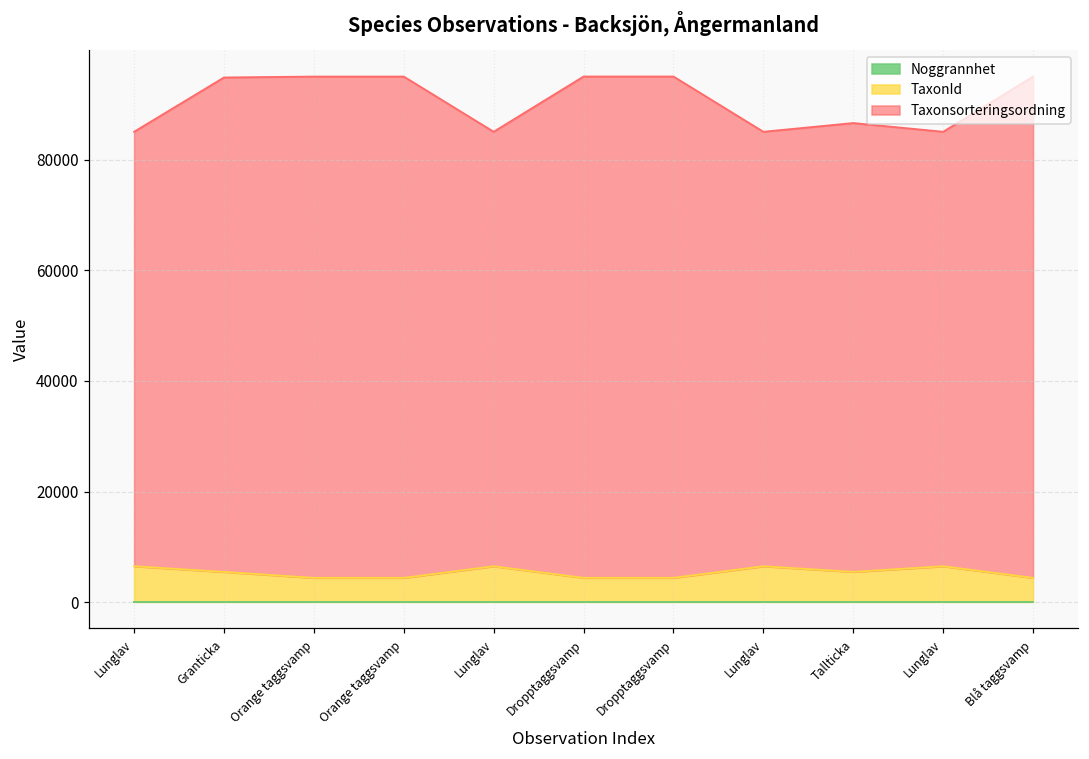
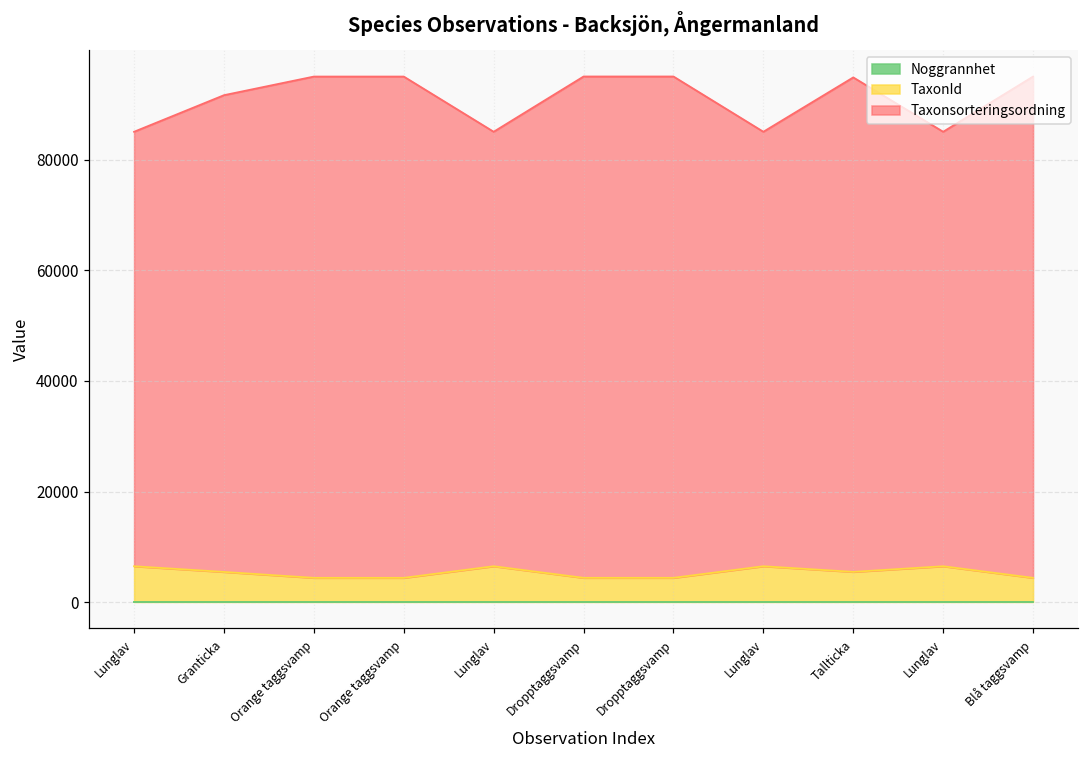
  {
    "Noggrannhet": {
      "Granticka": 0,
      "Tallticka": 0,
      "Blå taggsvamp": 0
    },
    "TaxonId": {
      "Granticka": 5000,
      "Tallticka": 5000,
      "Blå taggsvamp": 4000
    },
    "Taxonsorteringsordning": {
-     "Granticka": 89000,
-     "Tallticka": 81000
+     "Granticka": 86000,
+     "Tallticka": 89000
    }
  }
